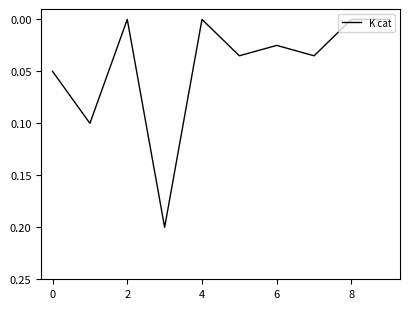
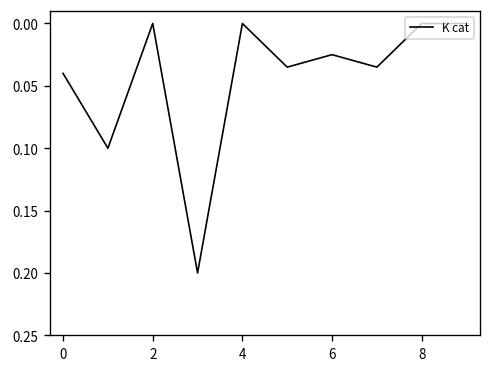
  {
-   "0": 0.05,
+   "0": 0.04,
    "2": 0.00,
    "4": 0.00,
    "6": 0.025
  }
